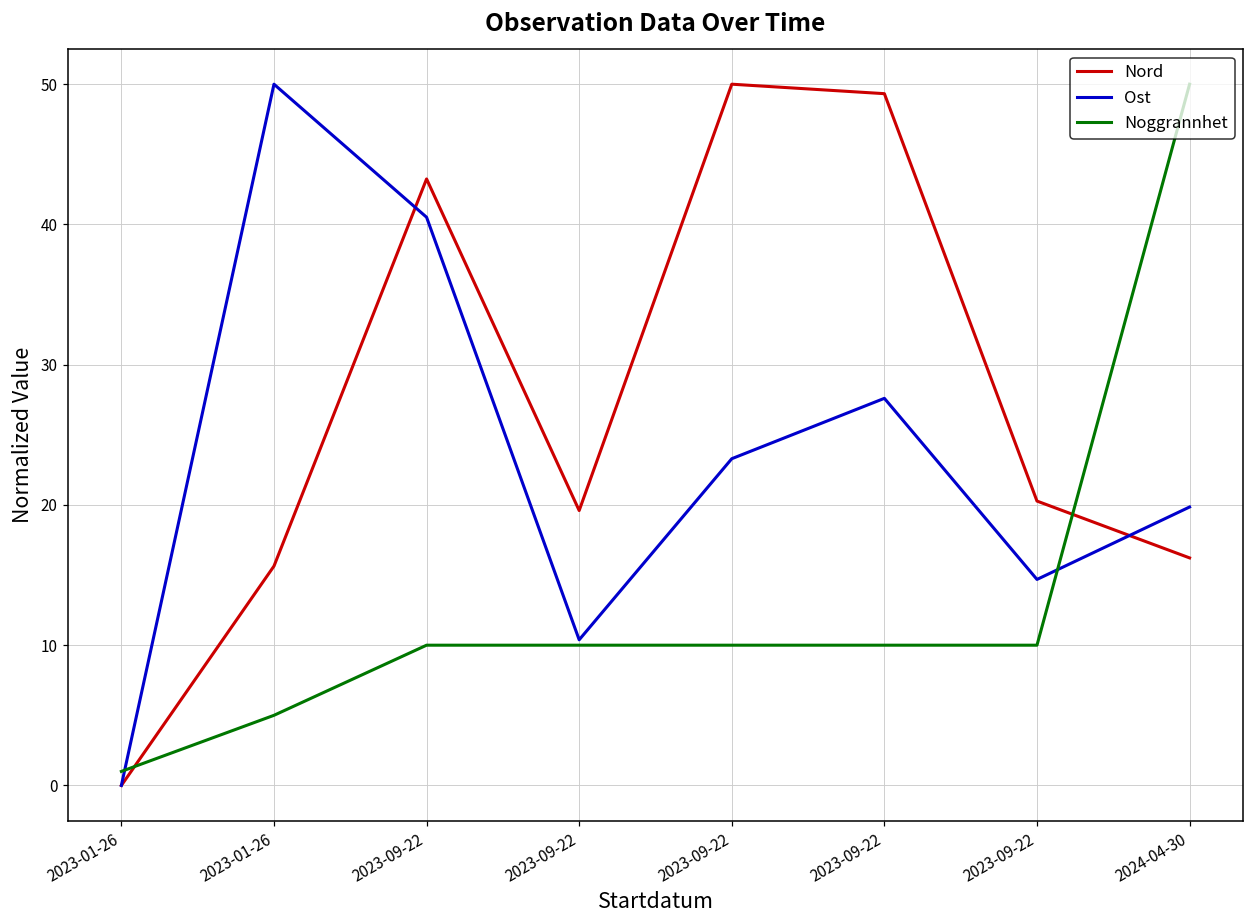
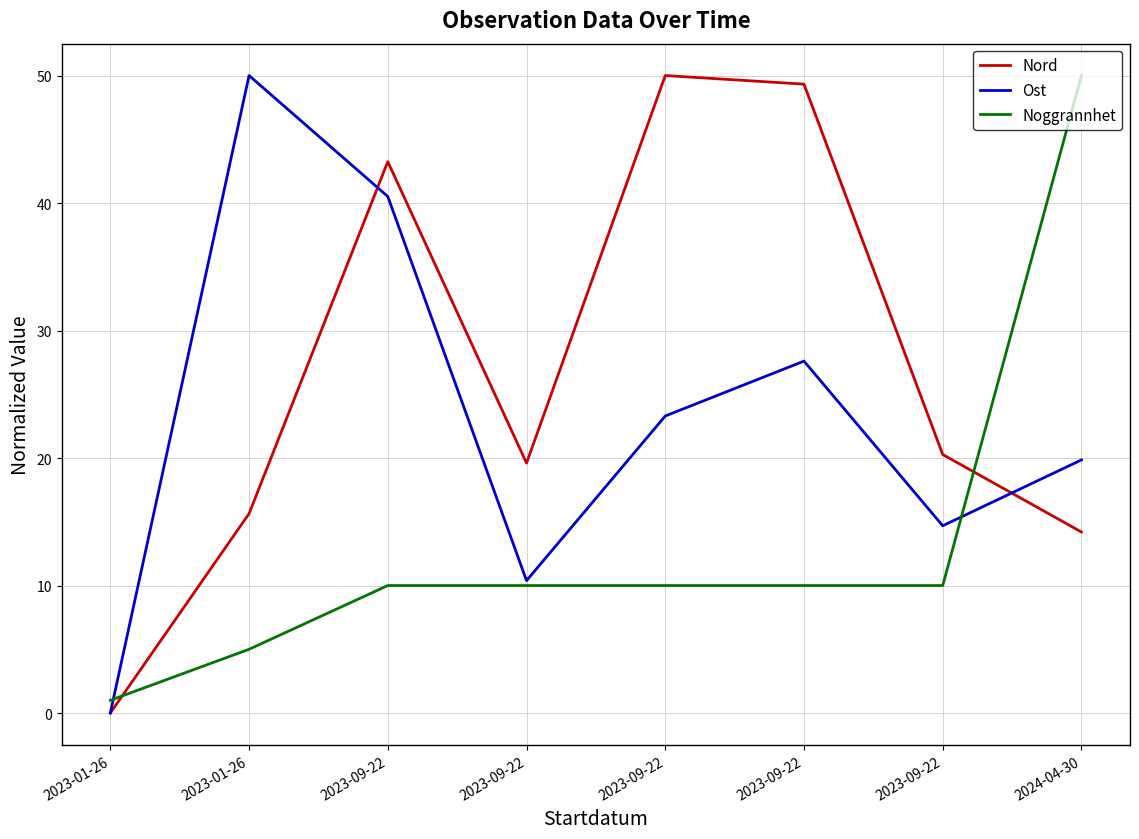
  {
    "Nord": {
-     "2024-04-30": 16.2
+     "2024-04-30": 14.2
    },
    "Ost": {
      "2024-04-30": 19.9
    }
  }
